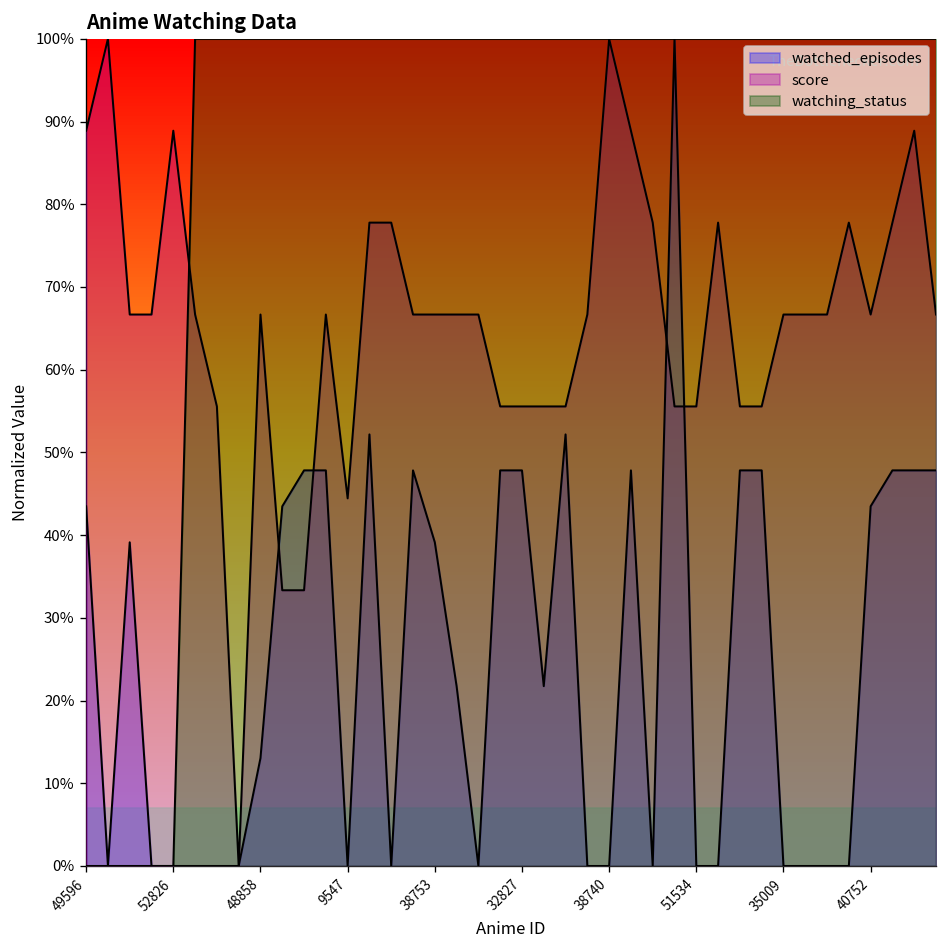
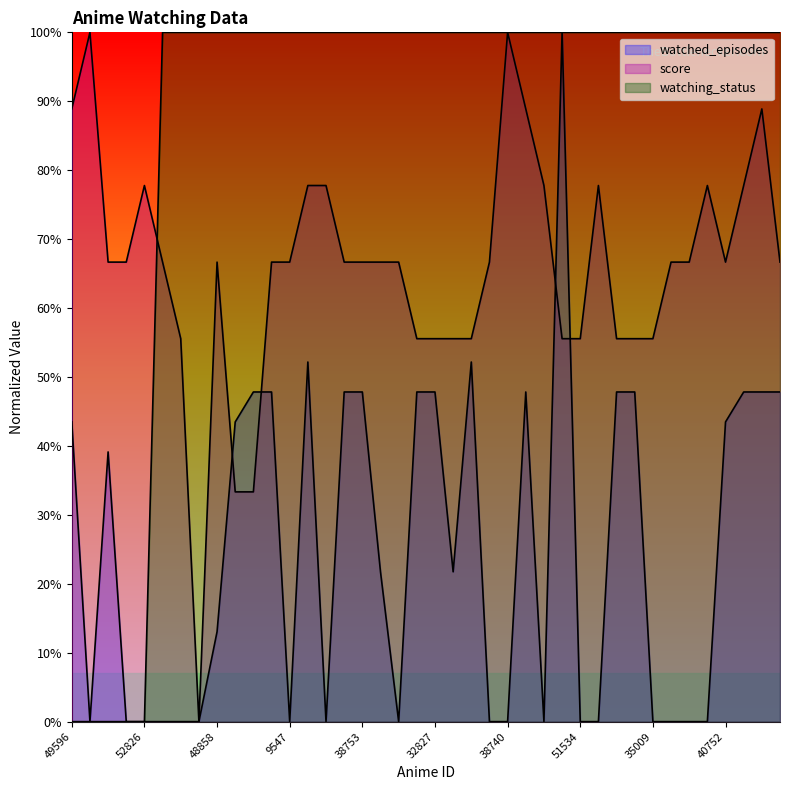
  {
    "watched_episodes": {
      "49596": "43%",
      "48858": "13%",
-     "38753": "39%",
+     "38753": "48%",
      "32827": "48%",
      "40752": "43%"
    },
    "score": {
      "49596": "89%",
-     "52826": "89%",
+     "52826": "78%",
      "48858": "67%",
-     "9547": "44%",
+     "9547": "67%",
      "38753": "67%",
      "32827": "56%",
      "51534": "56%",
-     "35009": "67%",
+     "35009": "56%",
      "40752": "67%"
    },
    "watching_status": {
      "48858": "100%",
      "9547": "100%",
      "38753": "100%",
      "32827": "100%",
      "51534": "100%",
      "35009": "100%",
      "40752": "100%"
    }
  }
